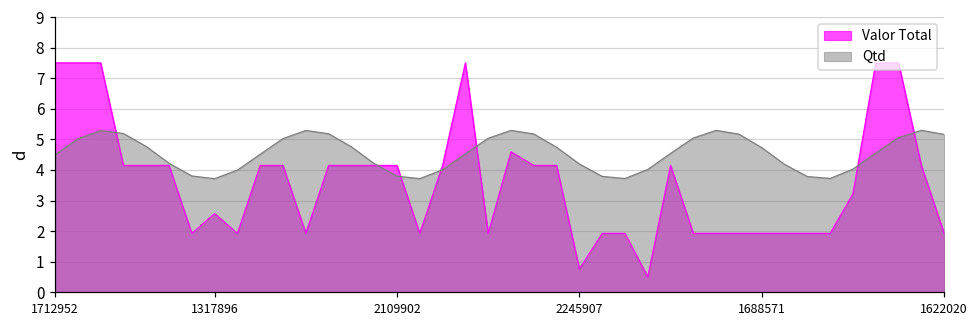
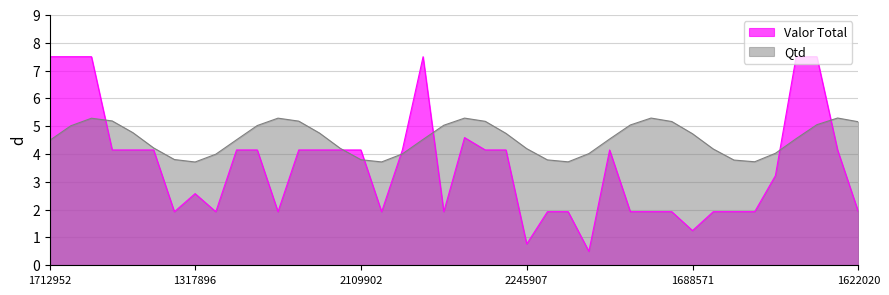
  {
    "Valor Total": {
      "1712952": 7.5,
      "1317896": 2.6,
      "2109902": 4.1,
      "2245907": 0.8,
-     "1688571": 1.9,
+     "1688571": 1.2,
      "1622020": 1.9
    },
    "Qtd": {
      "1712952": 4.5,
      "1317896": 3.7,
      "2109902": 3.8,
      "2245907": 4.2,
      "1688571": 4.7,
      "1622020": 5.2
    }
  }
